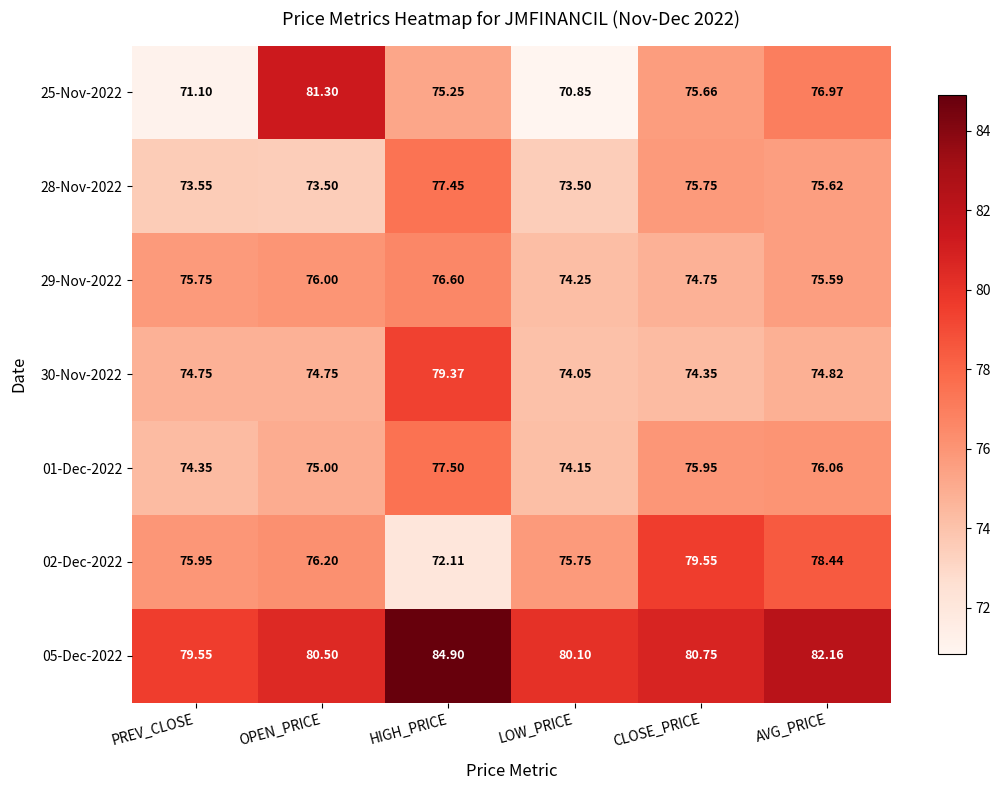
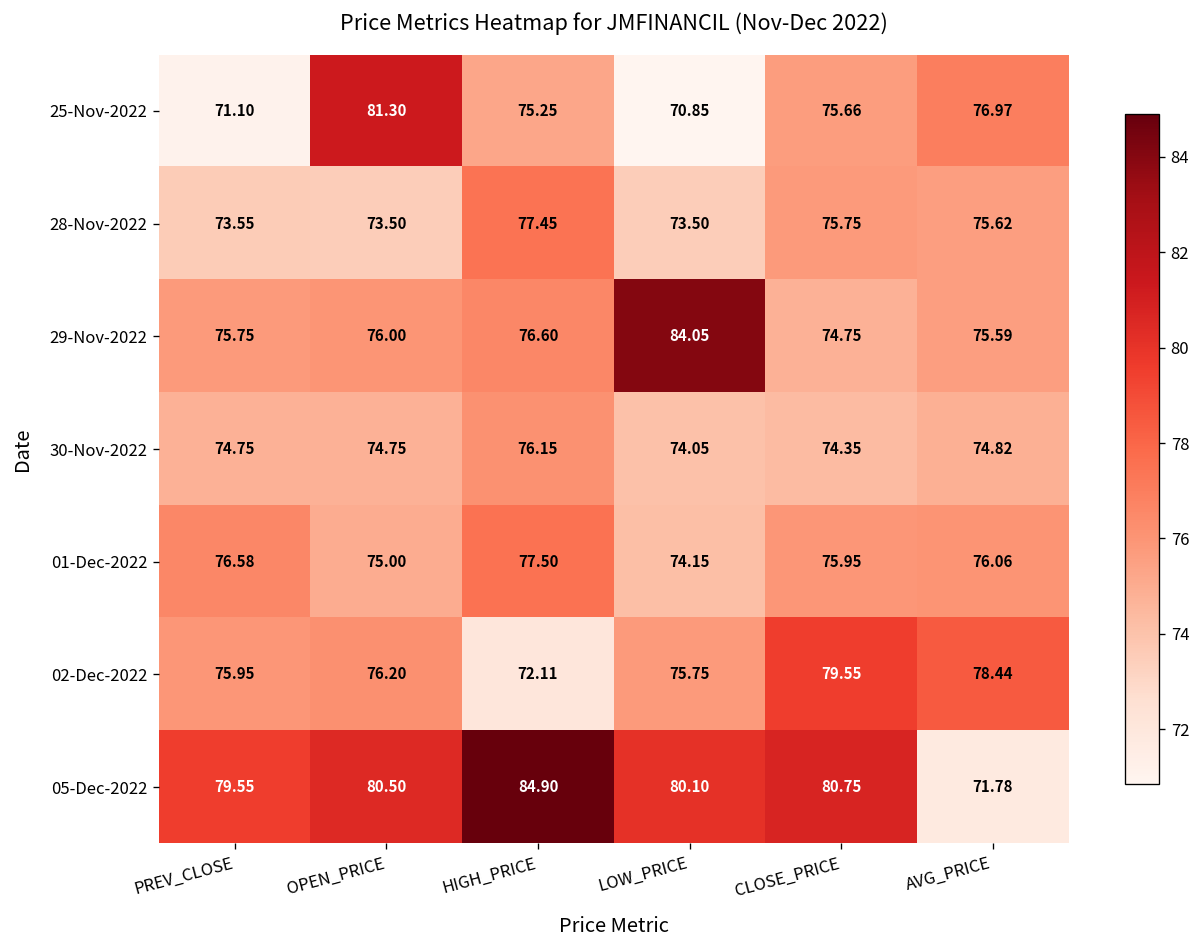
  {
    "25-Nov-2022": {
      "PREV_CLOSE": 71.10,
      "OPEN_PRICE": 81.30,
      "HIGH_PRICE": 75.25,
      "LOW_PRICE": 70.85,
      "CLOSE_PRICE": 75.66,
      "AVG_PRICE": 76.97
    },
    "28-Nov-2022": {
      "PREV_CLOSE": 73.55,
      "OPEN_PRICE": 73.50,
      "HIGH_PRICE": 77.45,
      "LOW_PRICE": 73.50,
      "CLOSE_PRICE": 75.75,
      "AVG_PRICE": 75.62
    },
    "29-Nov-2022": {
      "PREV_CLOSE": 75.75,
      "OPEN_PRICE": 76.00,
      "HIGH_PRICE": 76.60,
-     "LOW_PRICE": 74.25,
+     "LOW_PRICE": 84.05,
      "CLOSE_PRICE": 74.75,
      "AVG_PRICE": 75.59
    },
    "30-Nov-2022": {
      "PREV_CLOSE": 74.75,
      "OPEN_PRICE": 74.75,
-     "HIGH_PRICE": 79.37,
+     "HIGH_PRICE": 76.15,
      "LOW_PRICE": 74.05,
      "CLOSE_PRICE": 74.35,
      "AVG_PRICE": 74.82
    },
    "01-Dec-2022": {
-     "PREV_CLOSE": 74.35,
+     "PREV_CLOSE": 76.58,
      "OPEN_PRICE": 75.00,
      "HIGH_PRICE": 77.50,
      "LOW_PRICE": 74.15,
      "CLOSE_PRICE": 75.95,
      "AVG_PRICE": 76.06
    },
    "02-Dec-2022": {
      "PREV_CLOSE": 75.95,
      "OPEN_PRICE": 76.20,
      "HIGH_PRICE": 72.11,
      "LOW_PRICE": 75.75,
      "CLOSE_PRICE": 79.55,
      "AVG_PRICE": 78.44
    },
    "05-Dec-2022": {
      "PREV_CLOSE": 79.55,
      "OPEN_PRICE": 80.50,
      "HIGH_PRICE": 84.90,
      "LOW_PRICE": 80.10,
      "CLOSE_PRICE": 80.75,
-     "AVG_PRICE": 82.16
+     "AVG_PRICE": 71.78
    }
  }
